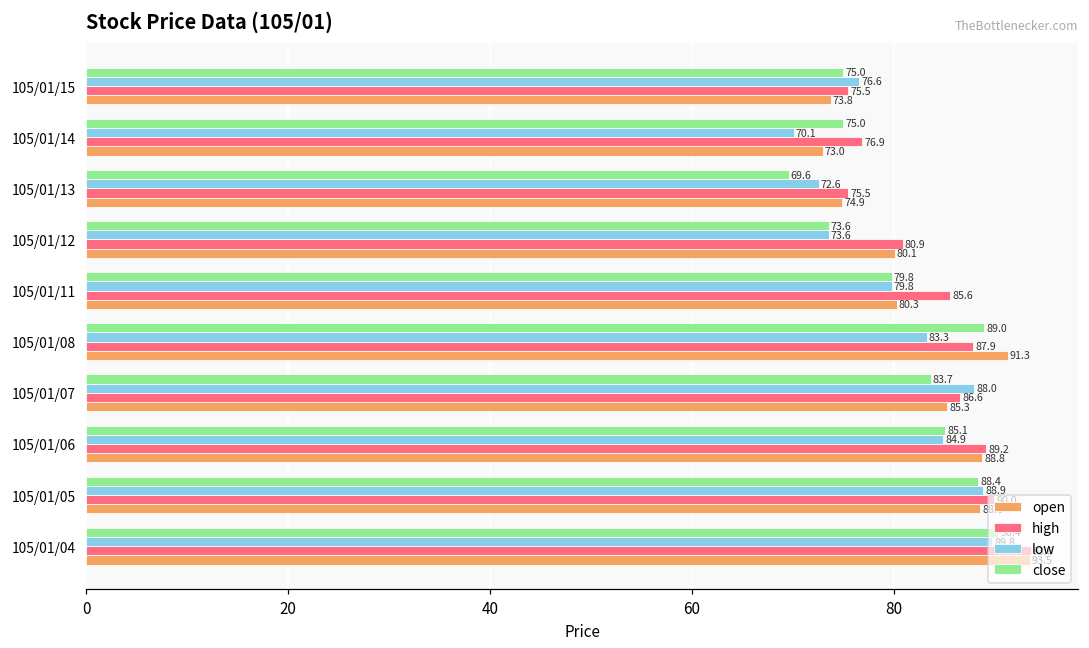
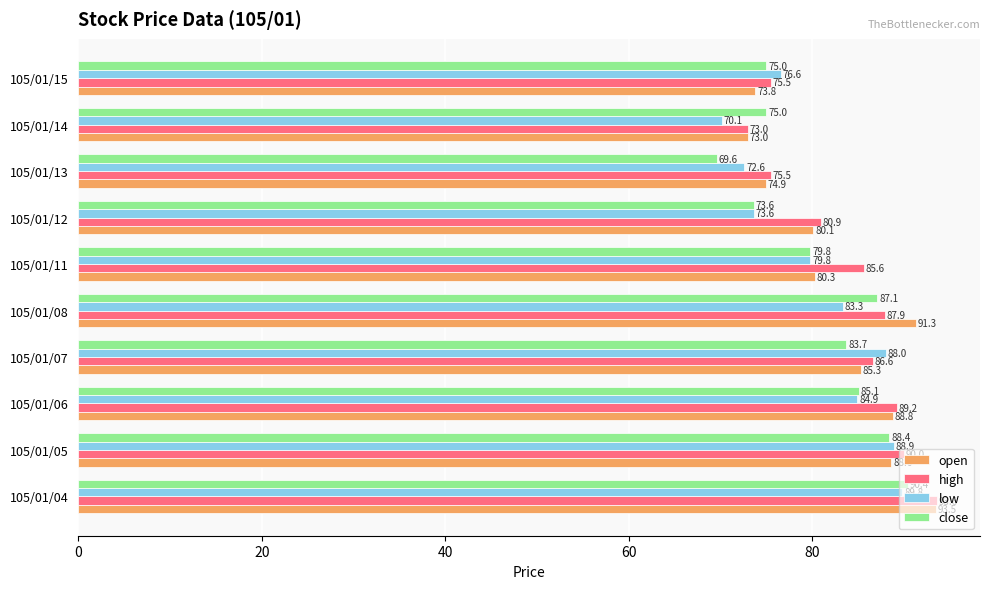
  {
    "open": {
      "105/01/15": 73.8,
      "105/01/14": 73.0,
      "105/01/13": 74.9,
      "105/01/12": 80.1,
      "105/01/11": 80.3,
      "105/01/08": 91.3,
      "105/01/07": 85.3,
      "105/01/06": 88.8
    },
    "high": {
      "105/01/15": 75.5,
-     "105/01/14": 76.9,
+     "105/01/14": 73.0,
      "105/01/13": 75.5,
      "105/01/12": 80.9,
      "105/01/11": 85.6,
      "105/01/08": 87.9,
      "105/01/07": 86.6,
      "105/01/06": 89.2
    },
    "low": {
      "105/01/15": 76.6,
      "105/01/14": 70.1,
      "105/01/13": 72.6,
      "105/01/08": 83.3,
      "105/01/07": 88.0,
      "105/01/06": 84.9
    },
    "close": {
      "105/01/15": 75.0,
      "105/01/14": 75.0,
      "105/01/13": 69.6,
-     "105/01/08": 89.0,
+     "105/01/08": 87.1,
      "105/01/07": 83.7,
      "105/01/06": 85.1,
      "105/01/05": 88.4
    }
  }
